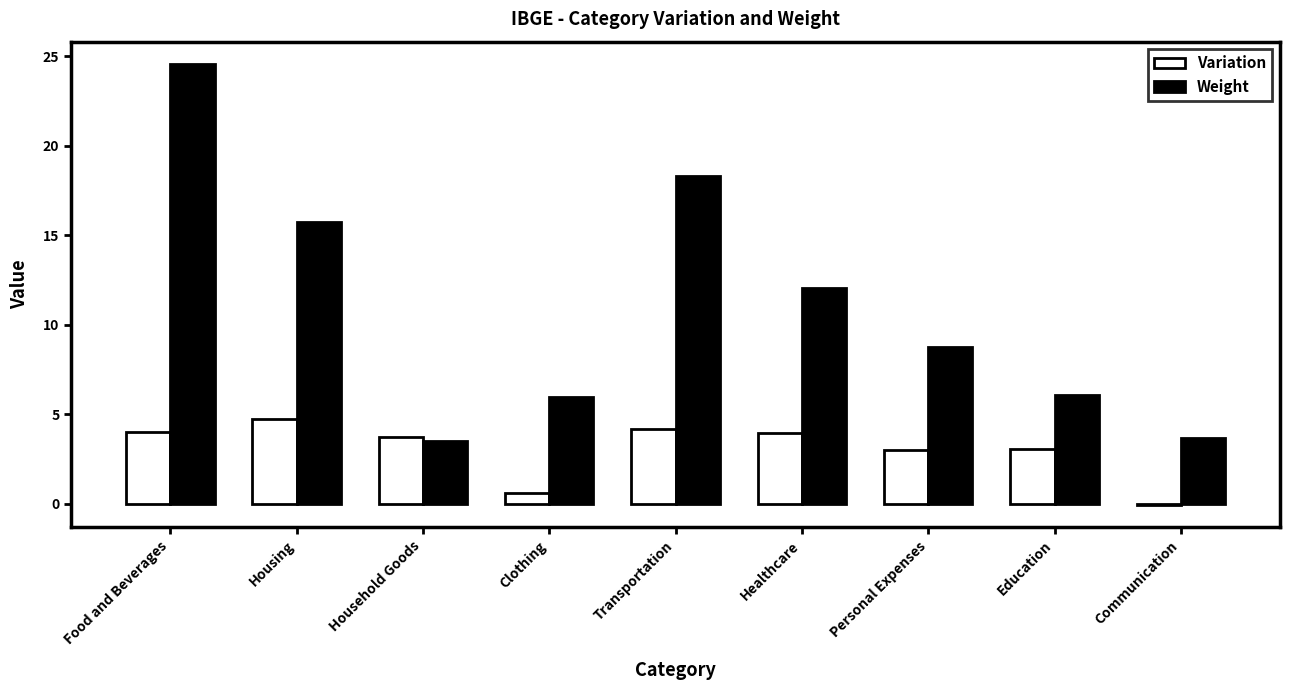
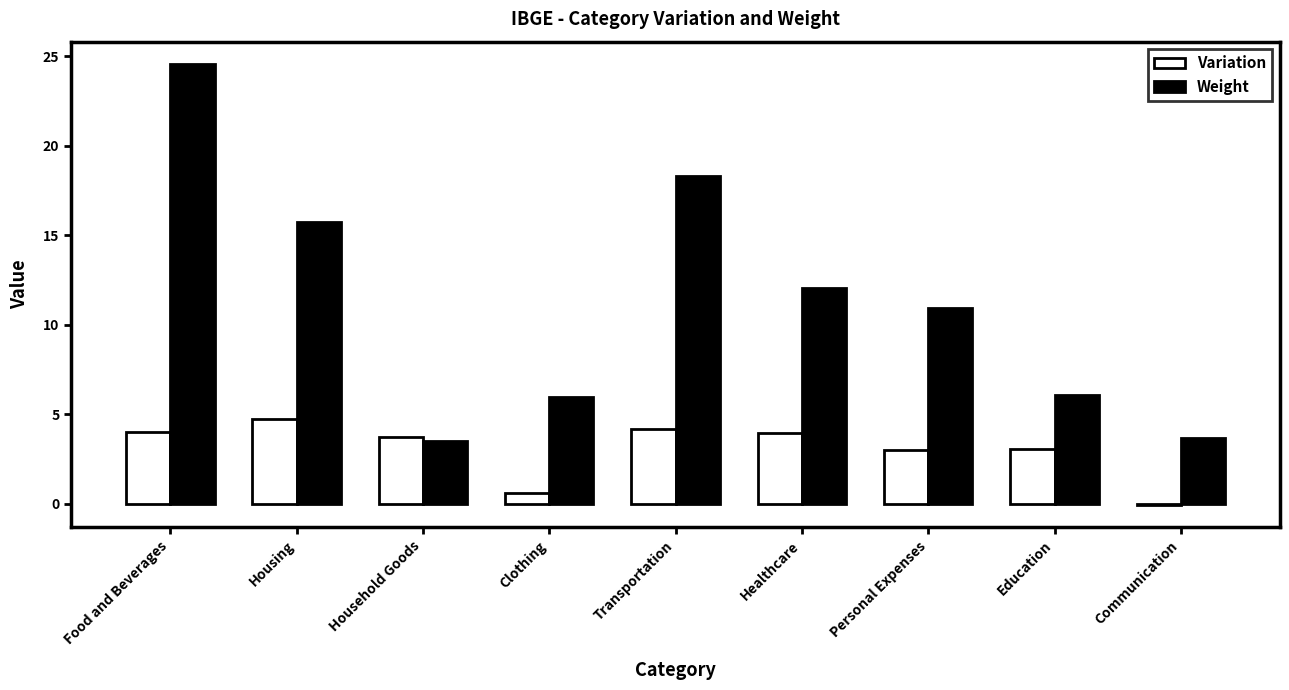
  {
    "Variation": {
      "Food and Beverages": 4.0,
      "Housing": 4.7,
      "Household Goods": 3.7,
      "Clothing": 0.6,
      "Transportation": 4.2,
      "Healthcare": 4.0,
      "Personal Expenses": 3.0,
      "Education": 3.0
    },
    "Weight": {
      "Food and Beverages": 24.6,
      "Housing": 15.7,
      "Household Goods": 3.5,
      "Clothing": 6.0,
      "Transportation": 18.3,
      "Healthcare": 12.0,
-     "Personal Expenses": 8.8,
+     "Personal Expenses": 11.0,
      "Education": 6.1,
      "Communication": 3.6
    }
  }
